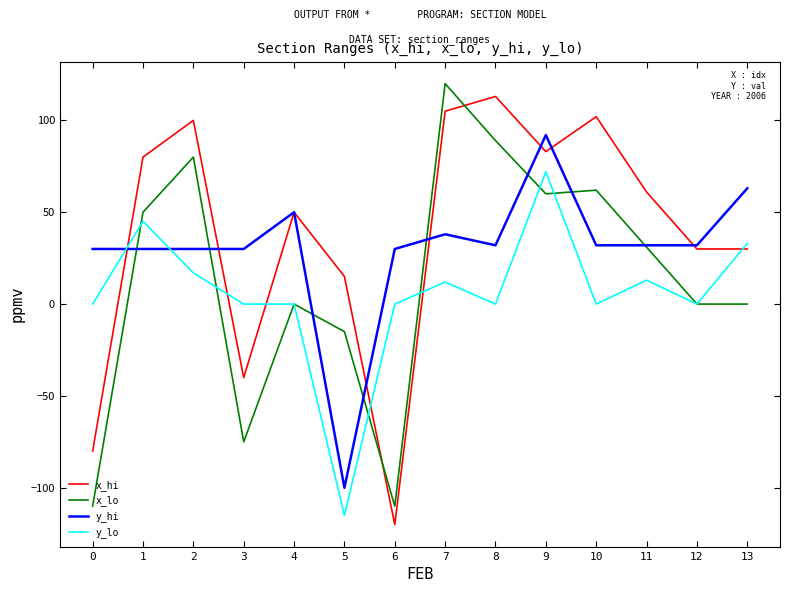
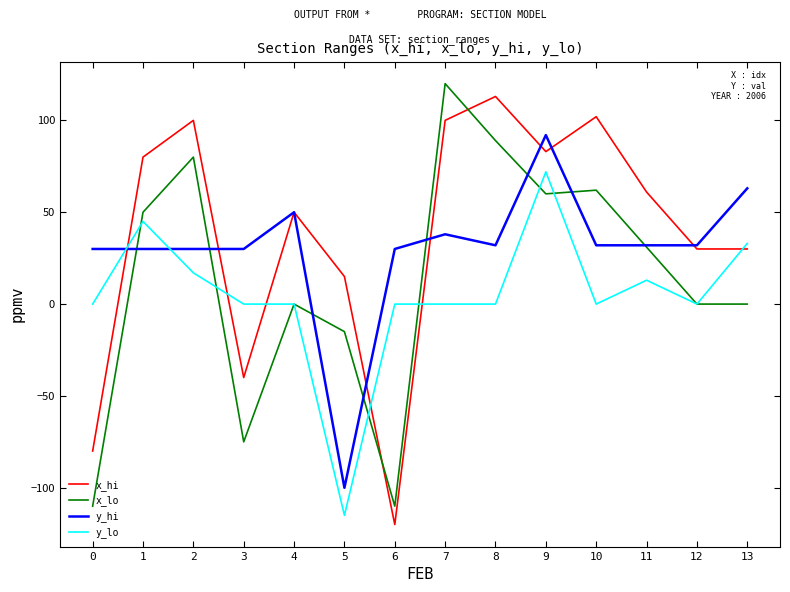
  {
    "x_hi": {
      "0": -80,
      "1": 80,
      "2": 100,
      "3": -40,
      "5": 15,
      "6": -120,
-     "7": 105,
+     "7": 100,
      "8": 113,
      "9": 83,
      "10": 102,
      "11": 61,
      "12": 30,
      "13": 30
    },
    "x_lo": {
      "0": -110,
      "1": 50,
      "2": 80,
      "3": -75,
      "5": -15,
      "6": -110,
      "7": 120,
      "8": 89,
      "9": 60,
      "10": 62,
      "13": 0
    },
    "y_hi": {
      "0": 30,
      "1": 30,
      "2": 30,
      "3": 30,
      "5": -100,
      "6": 30,
      "7": 38,
      "8": 32,
      "9": 92,
      "10": 32,
      "12": 32,
      "13": 63
    },
    "y_lo": {
      "0": 0,
      "1": 45,
      "2": 17,
      "3": 0,
      "5": -115,
      "6": 0,
-     "7": 12,
+     "7": 0,
      "8": 0,
      "9": 72,
      "10": 0,
      "11": 13,
      "13": 33
    }
  }
